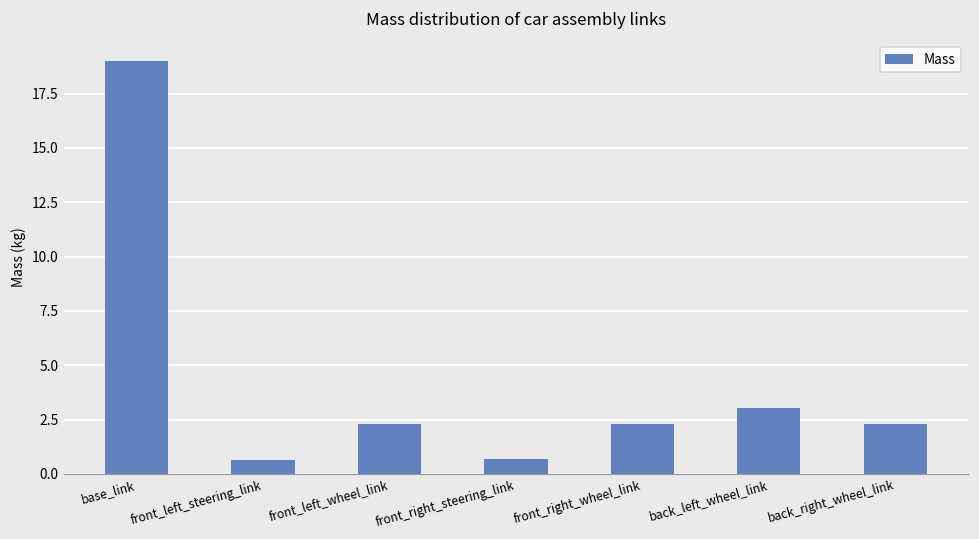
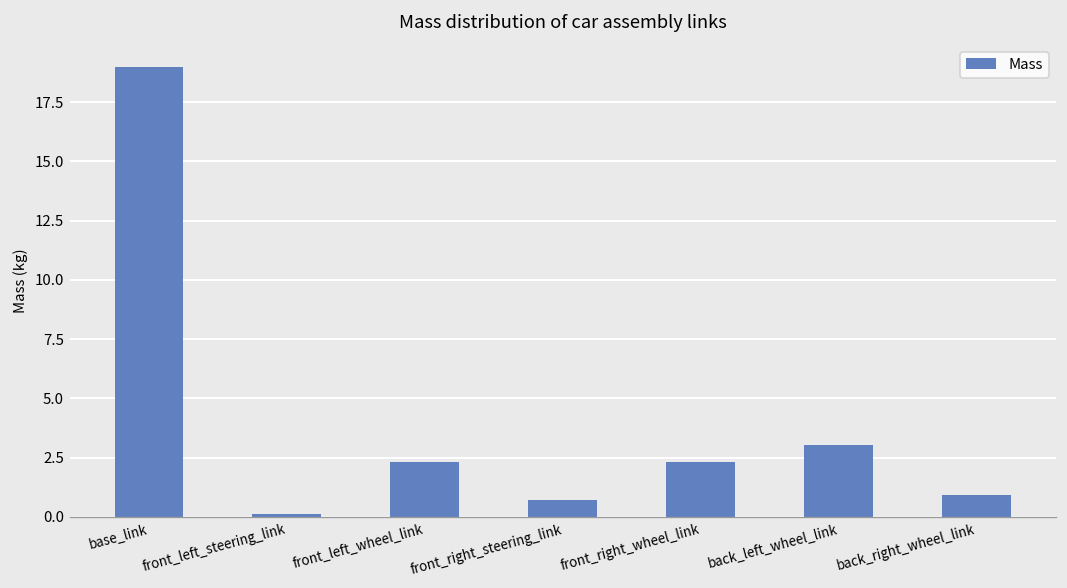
  {
    "base_link": 19.0,
-   "front_left_steering_link": 0.6,
+   "front_left_steering_link": 0.1,
    "front_left_wheel_link": 2.3,
    "front_right_steering_link": 0.7,
    "front_right_wheel_link": 2.3,
    "back_left_wheel_link": 3.0,
-   "back_right_wheel_link": 2.3
+   "back_right_wheel_link": 0.9
  }
